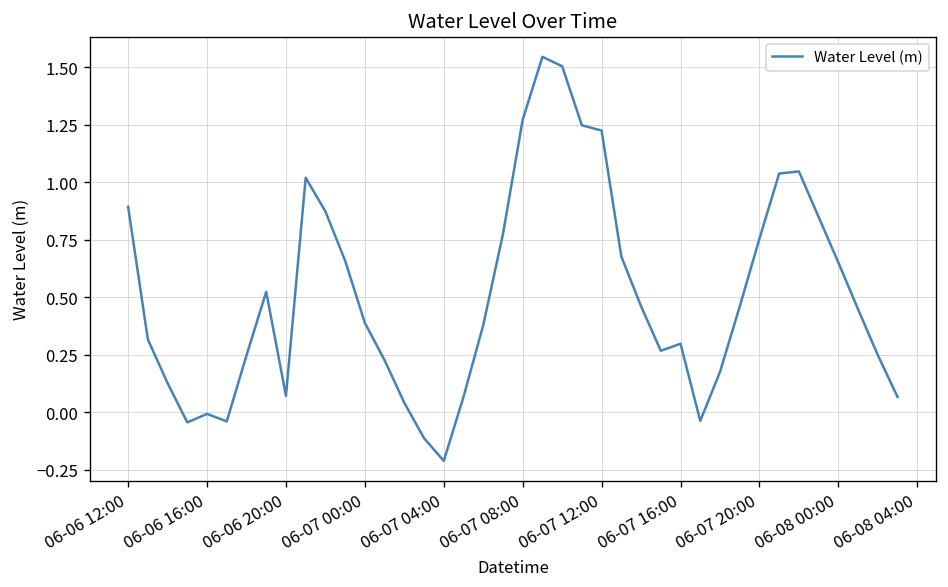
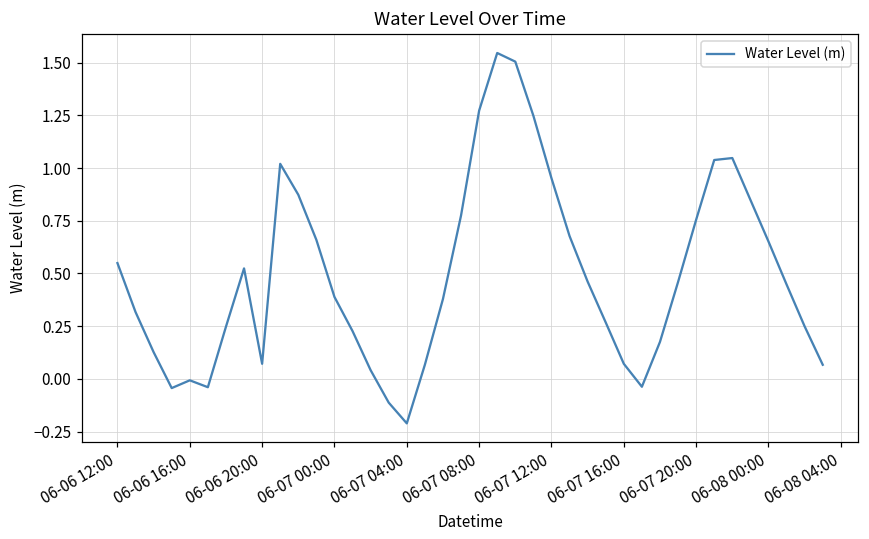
  {
-   "06-06 12:00": 0.89,
+   "06-06 12:00": 0.55,
    "06-06 16:00": -0.01,
    "06-06 20:00": 0.07,
    "06-07 00:00": 0.39,
    "06-07 04:00": -0.21,
    "06-07 08:00": 1.27,
-   "06-07 12:00": 1.23,
-   "06-07 16:00": 0.30,
+   "06-07 12:00": 0.95,
+   "06-07 16:00": 0.07,
    "06-07 20:00": 0.76,
    "06-08 00:00": 0.65
  }
